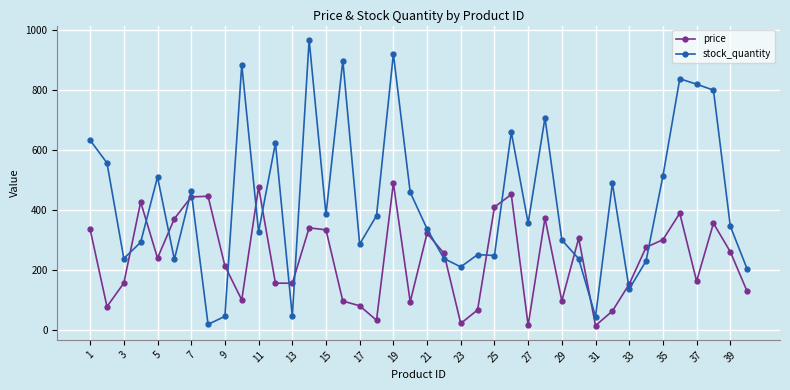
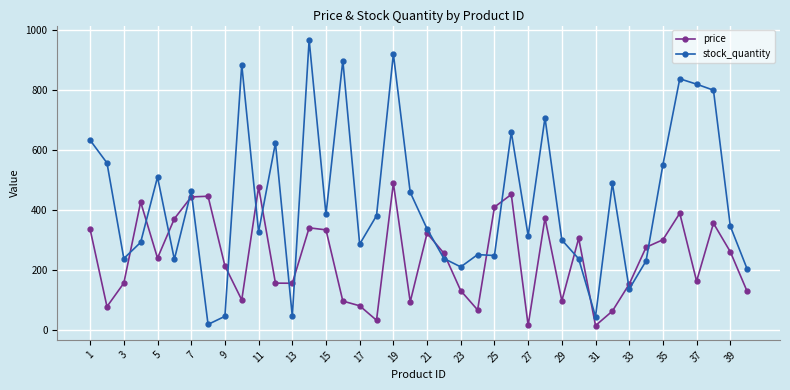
  {
    "price": {
      "1": 330,
      "3": 150,
      "5": 240,
      "7": 440,
      "9": 210,
      "11": 480,
      "13": 150,
      "15": 330,
      "17": 80,
      "19": 490,
      "21": 320,
-     "23": 20,
+     "23": 130,
      "25": 410,
      "27": 10,
      "29": 100,
      "31": 10,
      "33": 150,
      "35": 300,
      "37": 160,
      "39": 260
    },
    "stock_quantity": {
      "1": 630,
      "3": 240,
      "5": 510,
      "7": 460,
      "9": 40,
      "11": 330,
      "13": 40,
      "15": 380,
      "17": 290,
      "19": 920,
      "21": 340,
      "23": 210,
      "25": 250,
-     "27": 360,
+     "27": 310,
      "29": 300,
      "31": 40,
      "33": 140,
-     "35": 510,
+     "35": 550,
      "37": 820,
      "39": 350
    }
  }
